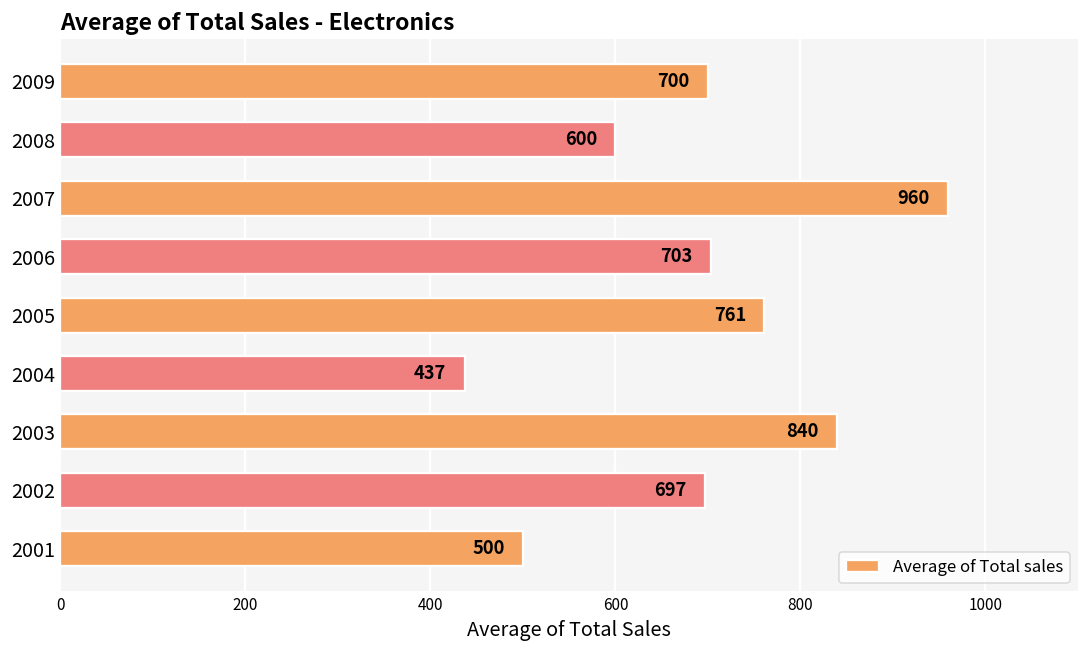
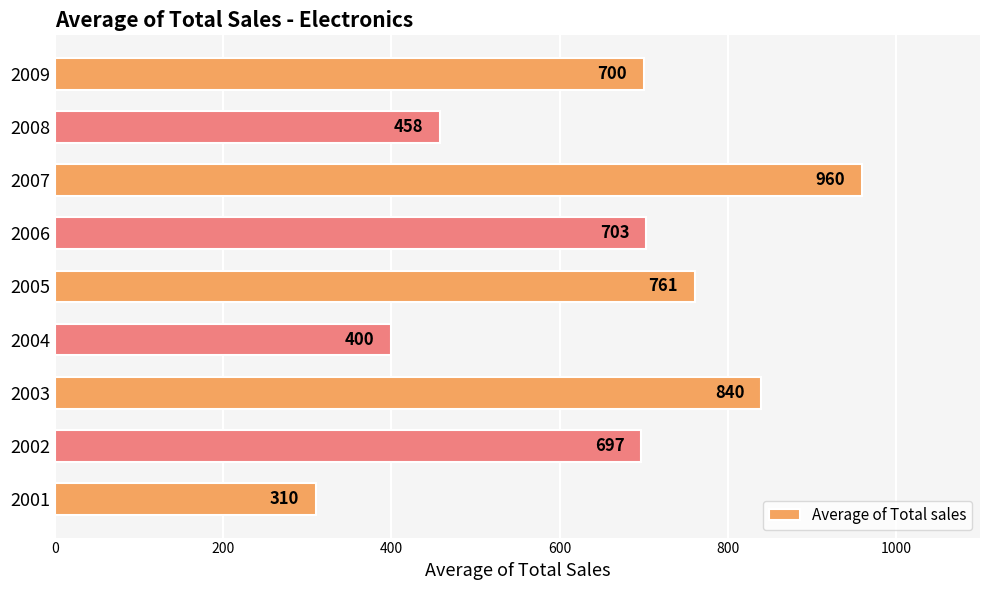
  {
    "2009": 700,
-   "2008": 600,
+   "2008": 458,
    "2007": 960,
    "2006": 703,
    "2005": 761,
-   "2004": 437,
+   "2004": 400,
    "2003": 840,
    "2002": 697,
-   "2001": 500
+   "2001": 310
  }
